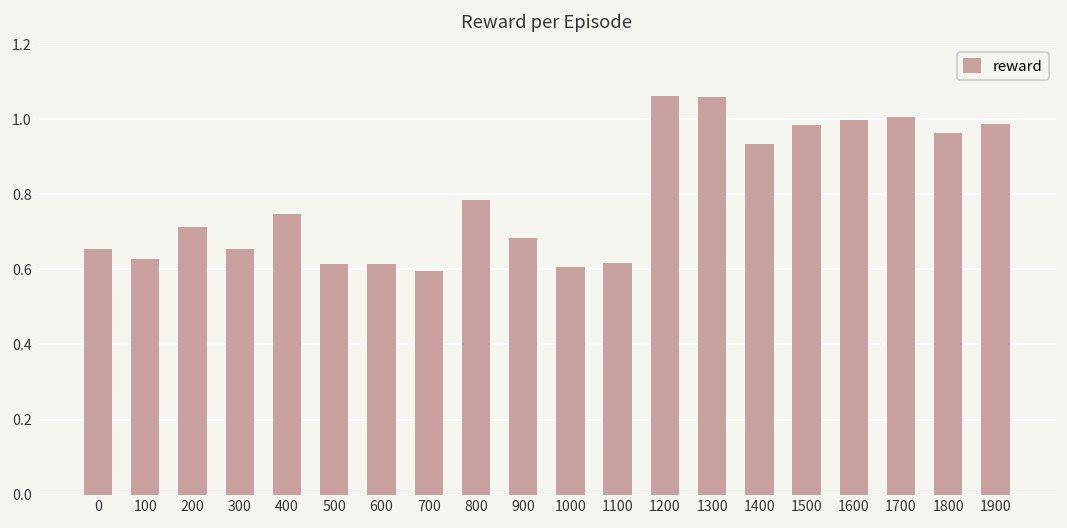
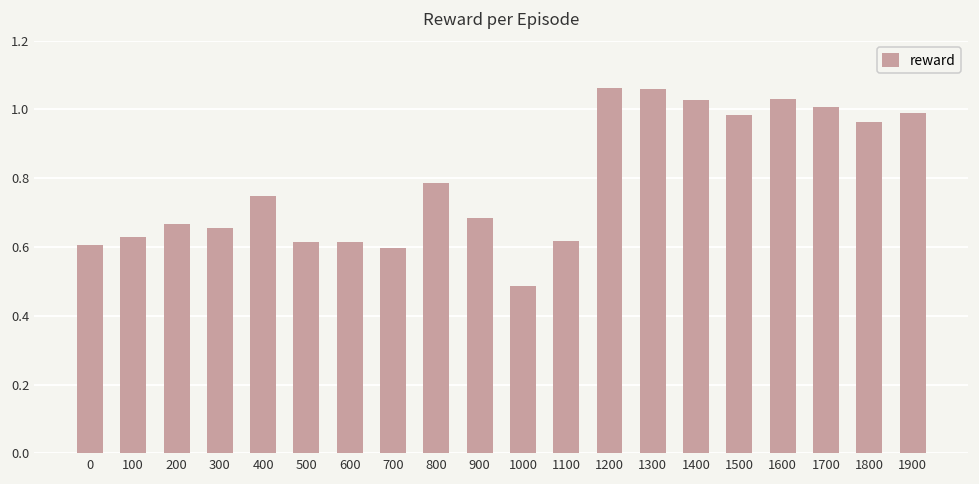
  {
-   "0": 0.65,
+   "0": 0.60,
    "100": 0.63,
-   "200": 0.71,
+   "200": 0.67,
    "300": 0.65,
    "400": 0.75,
    "500": 0.61,
    "600": 0.62,
    "700": 0.60,
    "800": 0.79,
    "900": 0.68,
-   "1000": 0.61,
+   "1000": 0.49,
    "1100": 0.62,
    "1200": 1.06,
    "1300": 1.06,
-   "1400": 0.94,
+   "1400": 1.03,
    "1500": 0.98,
-   "1600": 1.00,
+   "1600": 1.03,
    "1700": 1.01,
    "1800": 0.96,
    "1900": 0.99
  }
